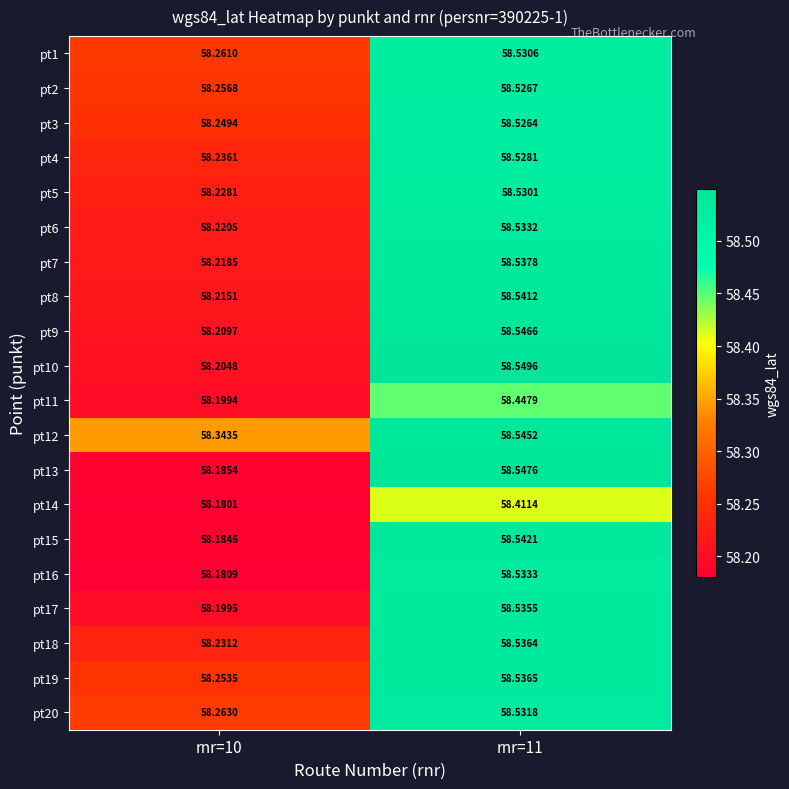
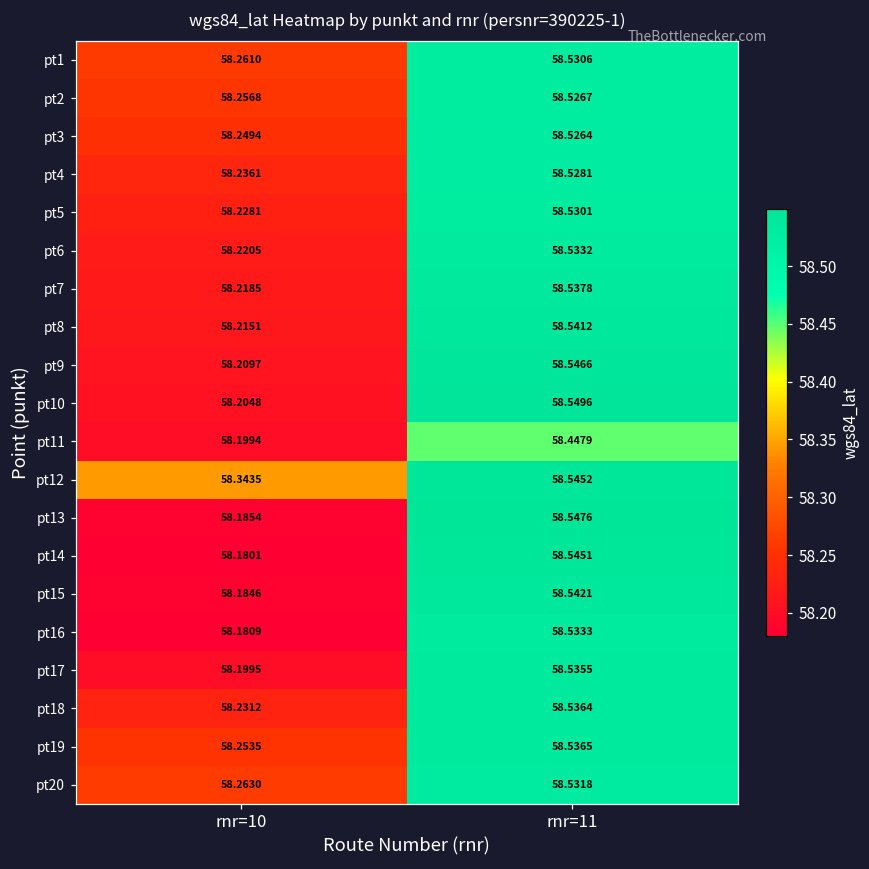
  {
    "pt1": {
      "rnr=10": 58.2610,
      "rnr=11": 58.5306
    },
    "pt2": {
      "rnr=10": 58.2568,
      "rnr=11": 58.5267
    },
    "pt3": {
      "rnr=10": 58.2494,
      "rnr=11": 58.5264
    },
    "pt4": {
      "rnr=10": 58.2361,
      "rnr=11": 58.5281
    },
    "pt5": {
      "rnr=10": 58.2281,
      "rnr=11": 58.5301
    },
    "pt6": {
      "rnr=10": 58.2205,
      "rnr=11": 58.5332
    },
    "pt7": {
      "rnr=10": 58.2185,
      "rnr=11": 58.5378
    },
    "pt8": {
      "rnr=10": 58.2151,
      "rnr=11": 58.5412
    },
    "pt9": {
      "rnr=10": 58.2097,
      "rnr=11": 58.5466
    },
    "pt10": {
      "rnr=10": 58.2048,
      "rnr=11": 58.5496
    },
    "pt11": {
      "rnr=10": 58.1994,
      "rnr=11": 58.4479
    },
    "pt12": {
      "rnr=10": 58.3435,
      "rnr=11": 58.5452
    },
    "pt13": {
      "rnr=10": 58.1854,
      "rnr=11": 58.5476
    },
    "pt14": {
      "rnr=10": 58.1801,
-     "rnr=11": 58.4114
+     "rnr=11": 58.5451
    },
    "pt15": {
      "rnr=10": 58.1846,
      "rnr=11": 58.5421
    },
    "pt16": {
      "rnr=10": 58.1809,
      "rnr=11": 58.5333
    },
    "pt17": {
      "rnr=10": 58.1995,
      "rnr=11": 58.5355
    },
    "pt18": {
      "rnr=10": 58.2312,
      "rnr=11": 58.5364
    },
    "pt19": {
      "rnr=10": 58.2535,
      "rnr=11": 58.5365
    },
    "pt20": {
      "rnr=10": 58.2630,
      "rnr=11": 58.5318
    }
  }
